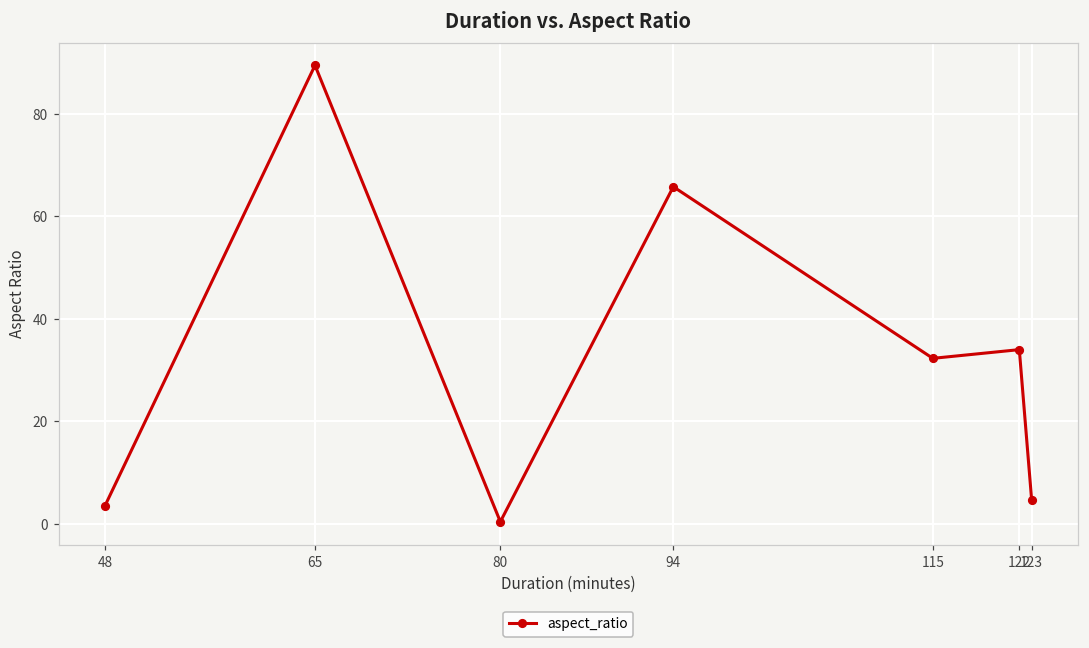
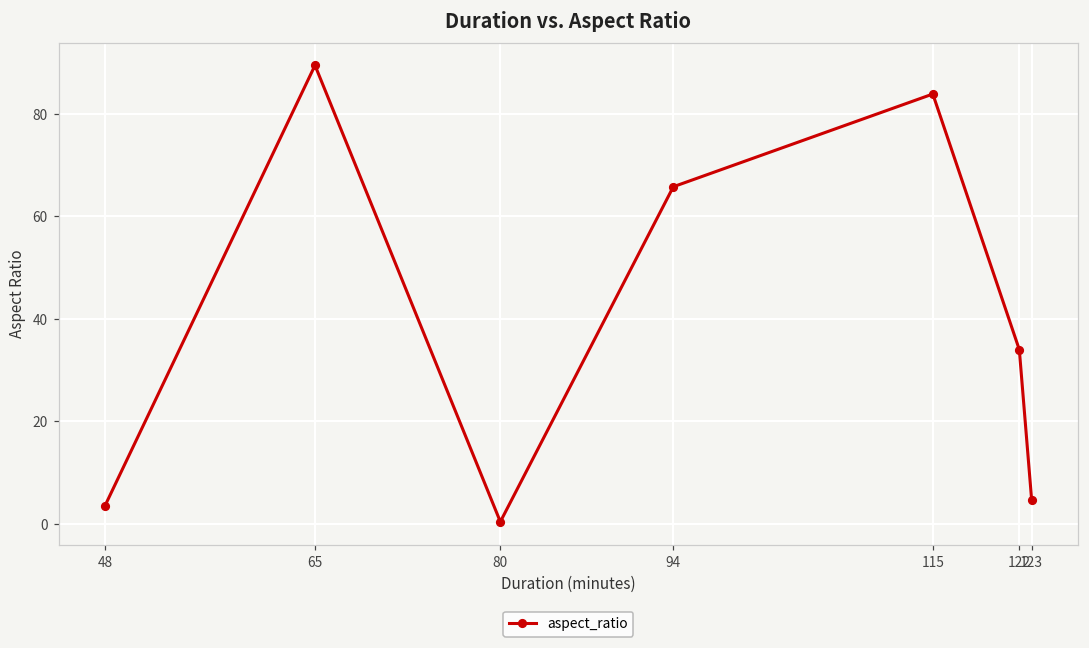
  {
    "48": 4,
    "65": 90,
    "80": 0,
    "94": 66,
-   "115": 32
+   "115": 84
  }
